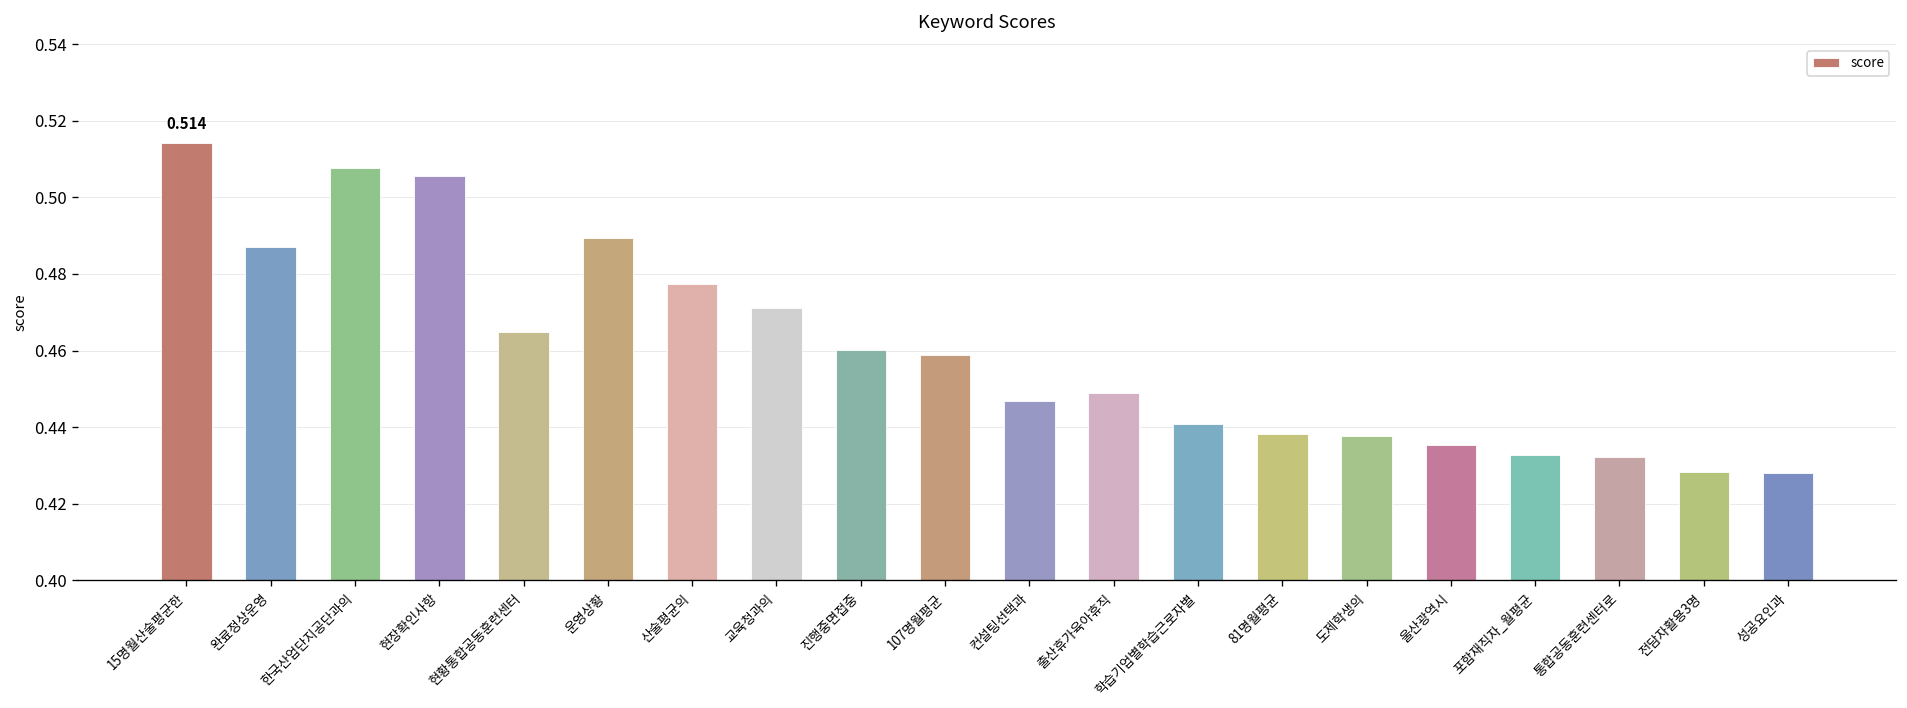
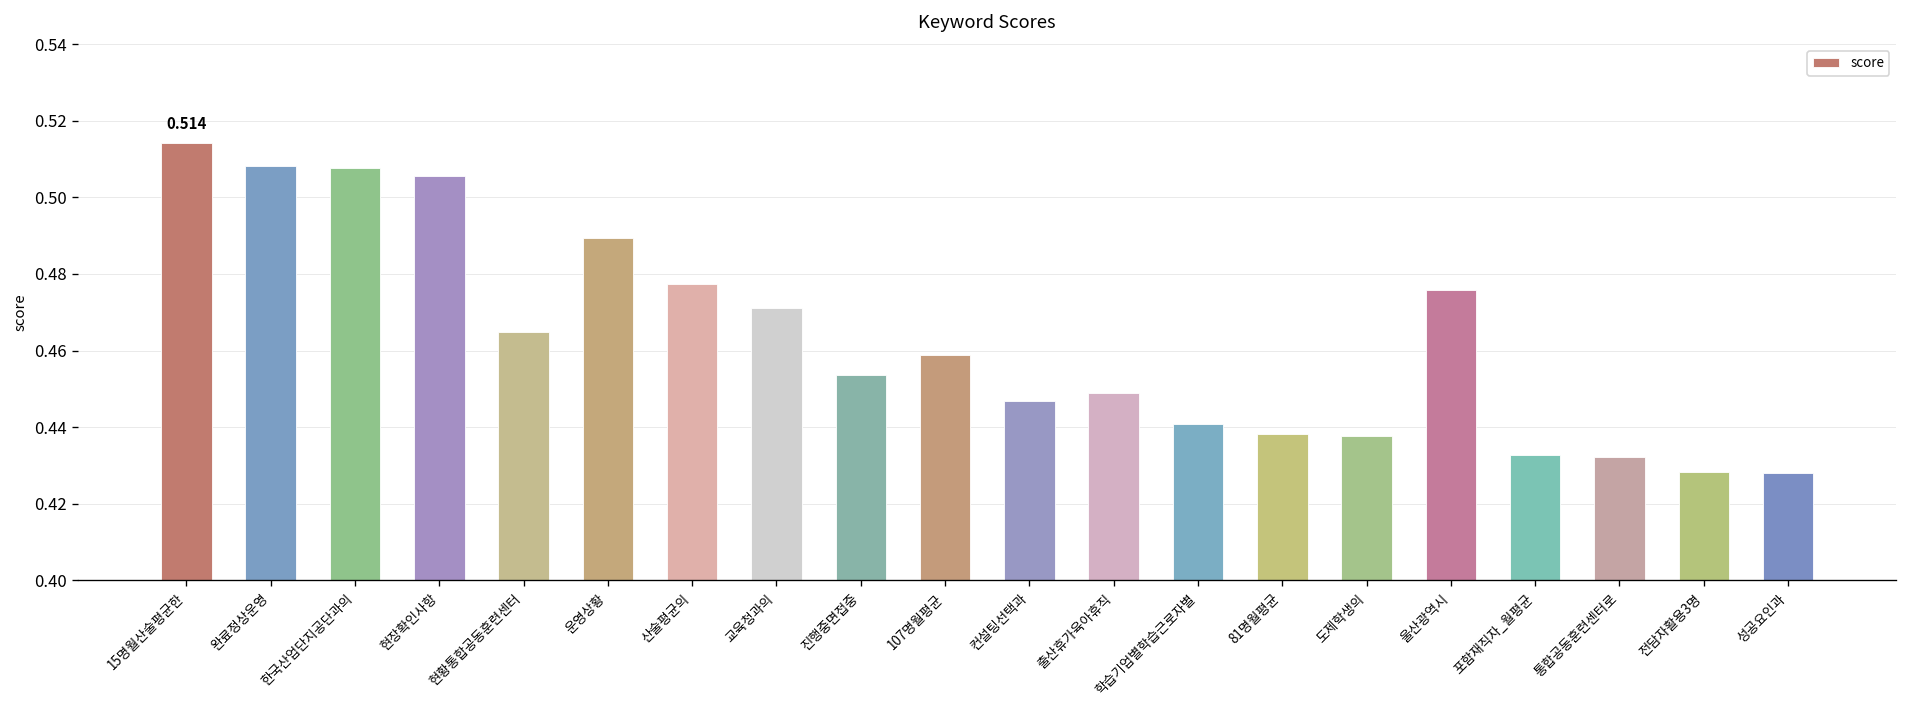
  {
-   "완료정상운영": 0.487,
+   "완료정상운영": 0.508,
    "한국산업단지공단과의": 0.508,
    "현장확인사항": 0.506,
    "현황통합공동훈련센터": 0.465,
    "운영상황": 0.489,
    "산술평균의": 0.478,
    "교육청과의": 0.471,
-   "진행중면접중": 0.460,
+   "진행중면접중": 0.454,
    "107명월평균": 0.459,
    "컨설팅선택과": 0.447,
    "출산휴가육아휴직": 0.449,
    "학습기업별학습근로자별": 0.441,
    "81명월평균": 0.438,
    "도제학생의": 0.438,
-   "울산광역시": 0.435,
+   "울산광역시": 0.476,
    "포함재직자_월평균": 0.433,
    "통합공동훈련센터로": 0.432,
    "전담자활용3명": 0.428,
    "성공요인과": 0.428
  }
